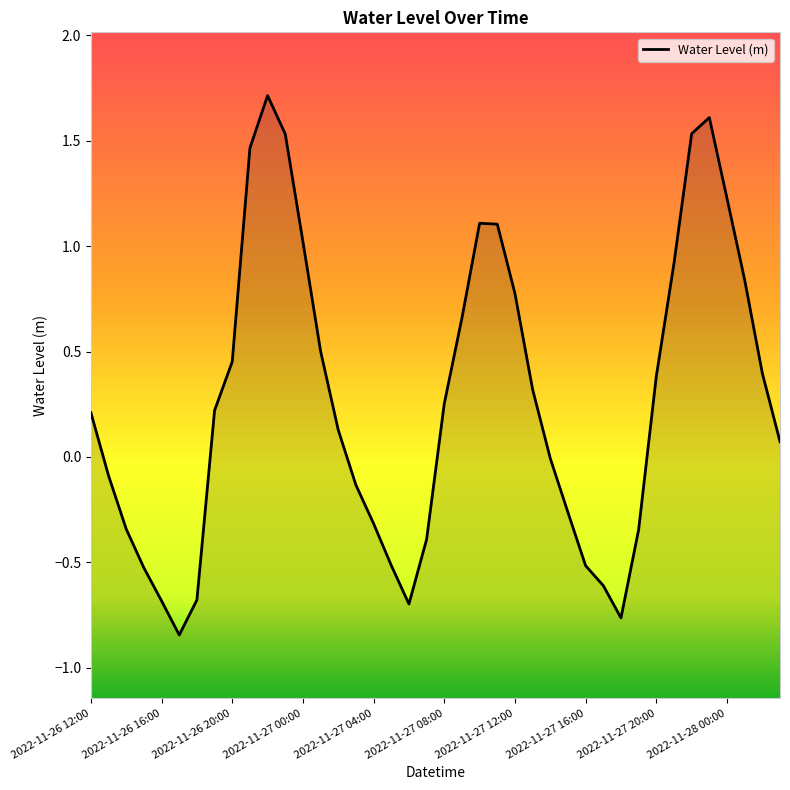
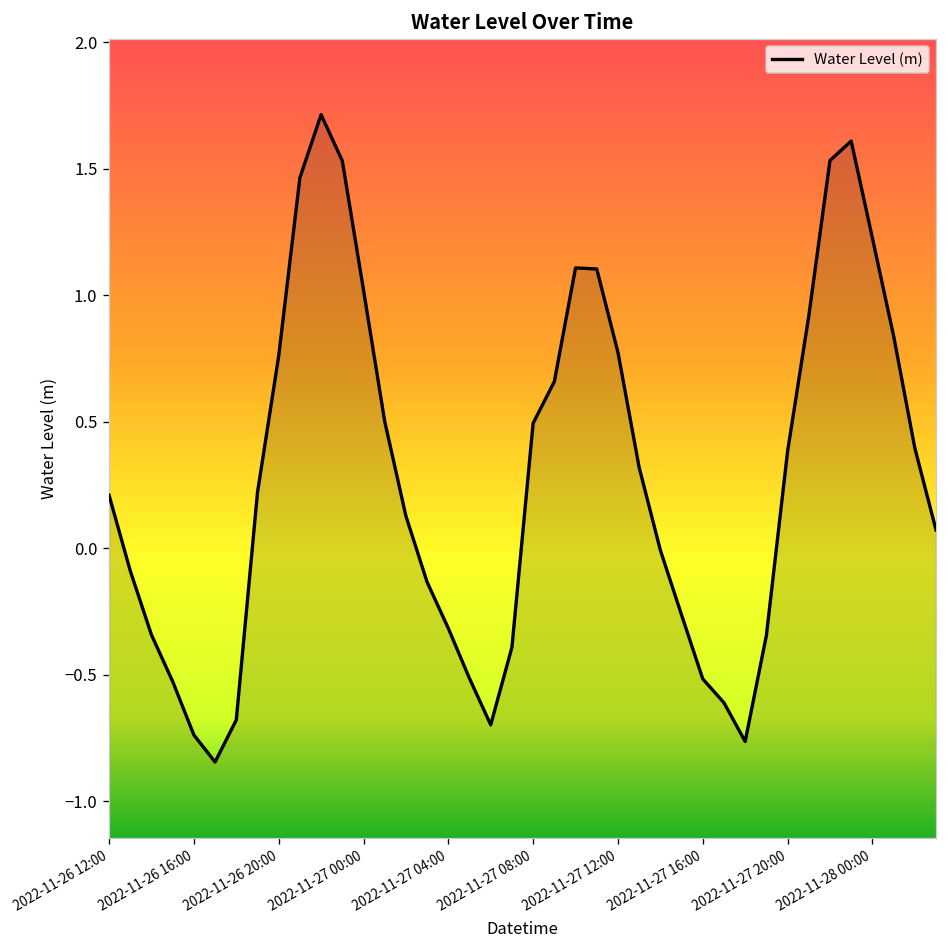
  {
    "2022-11-26 12:00": 0.21,
-   "2022-11-26 16:00": -0.68,
-   "2022-11-26 20:00": 0.45,
+   "2022-11-26 16:00": -0.74,
+   "2022-11-26 20:00": 0.76,
    "2022-11-27 00:00": 1.02,
    "2022-11-27 04:00": -0.32,
-   "2022-11-27 08:00": 0.25,
+   "2022-11-27 08:00": 0.49,
    "2022-11-27 12:00": 0.78,
    "2022-11-27 16:00": -0.52,
    "2022-11-27 20:00": 0.38,
    "2022-11-28 00:00": 1.23
  }
